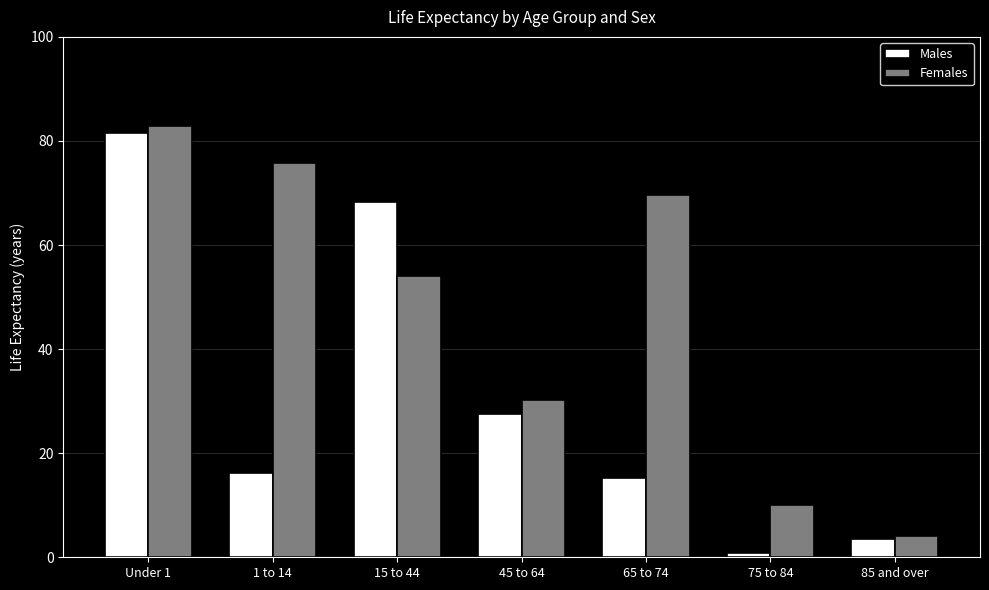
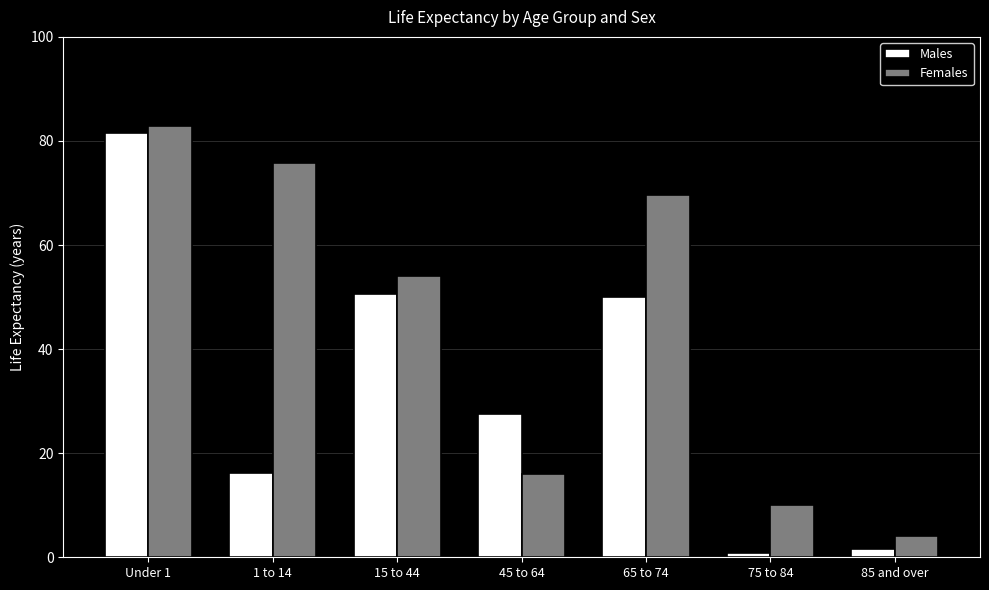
  {
    "Males": {
      "Under 1": 81,
      "1 to 14": 16,
-     "15 to 44": 68,
+     "15 to 44": 51,
      "45 to 64": 27,
-     "65 to 74": 15,
+     "65 to 74": 50,
      "75 to 84": 1,
-     "85 and over": 4
+     "85 and over": 2
    },
    "Females": {
      "Under 1": 83,
      "1 to 14": 76,
      "15 to 44": 54,
-     "45 to 64": 30,
+     "45 to 64": 16,
      "65 to 74": 70,
      "75 to 84": 10,
      "85 and over": 4
    }
  }
